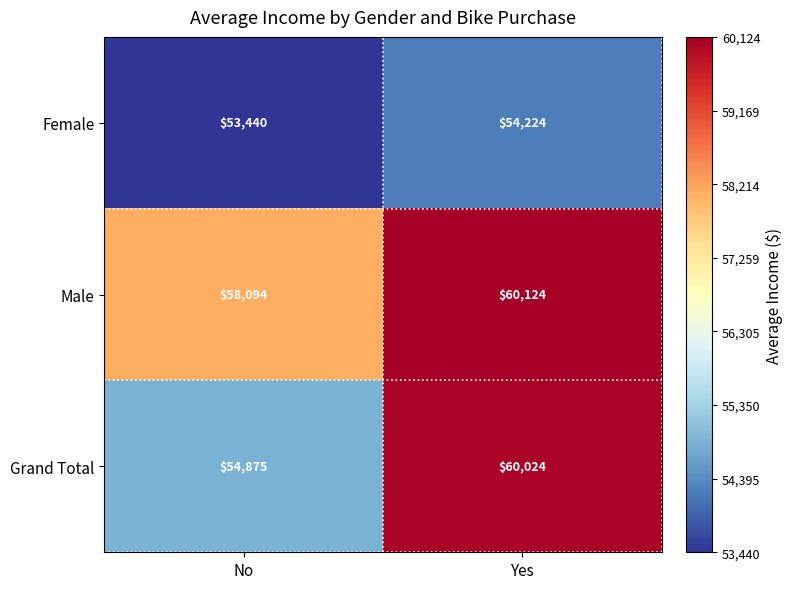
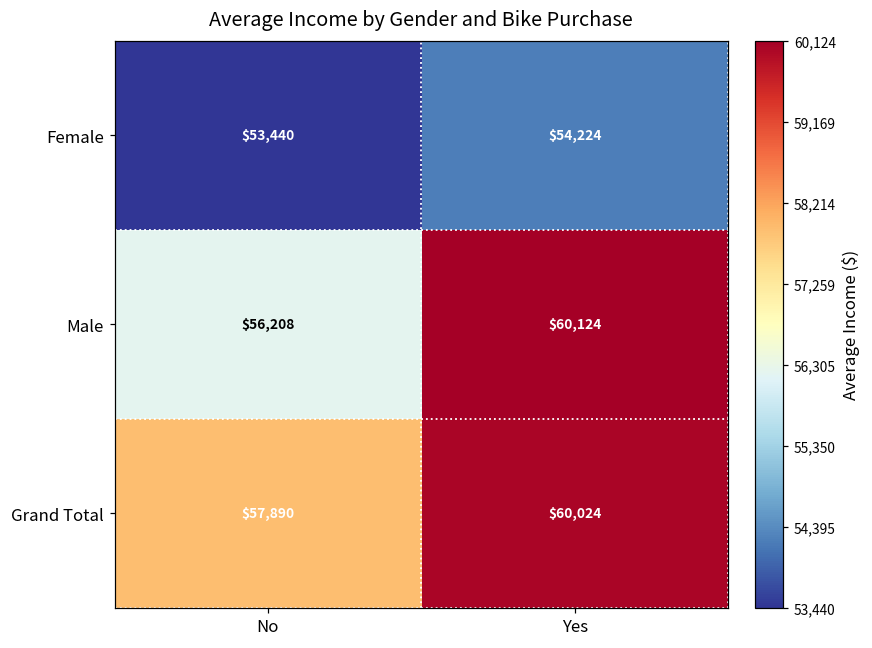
  {
    "Female": {
      "No": "$53,440",
      "Yes": "$54,224"
    },
    "Male": {
-     "No": "$58,094",
+     "No": "$56,208",
      "Yes": "$60,124"
    },
    "Grand Total": {
-     "No": "$54,875",
+     "No": "$57,890",
      "Yes": "$60,024"
    }
  }
